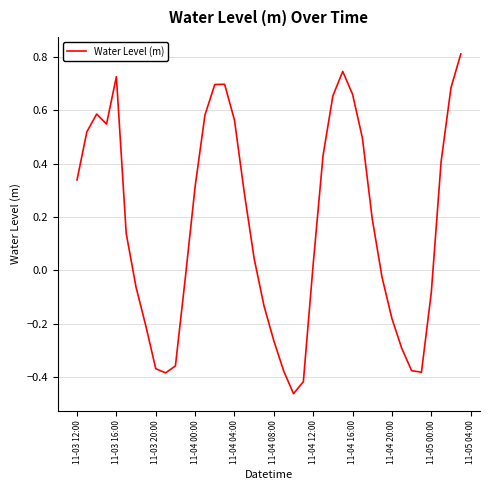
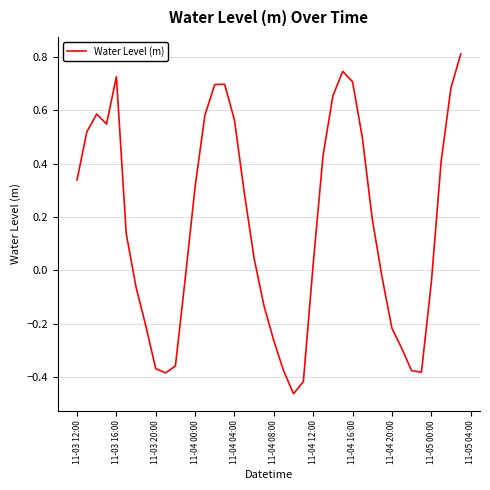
  {
    "11-03 12:00": 0.34,
    "11-03 16:00": 0.73,
    "11-03 20:00": -0.37,
    "11-04 00:00": 0.31,
    "11-04 04:00": 0.56,
    "11-04 08:00": -0.26,
    "11-04 12:00": 0.02,
-   "11-04 16:00": 0.66,
-   "11-04 20:00": -0.18,
-   "11-05 00:00": -0.08
+   "11-04 16:00": 0.71,
+   "11-04 20:00": -0.22,
+   "11-05 00:00": -0.05
  }
